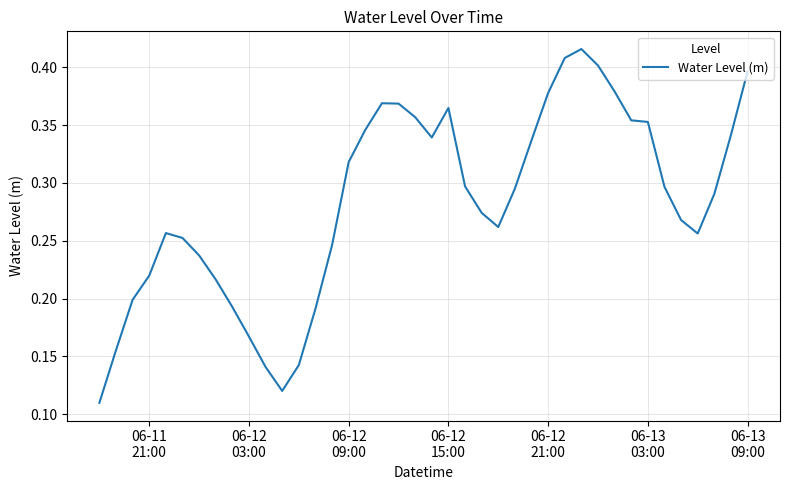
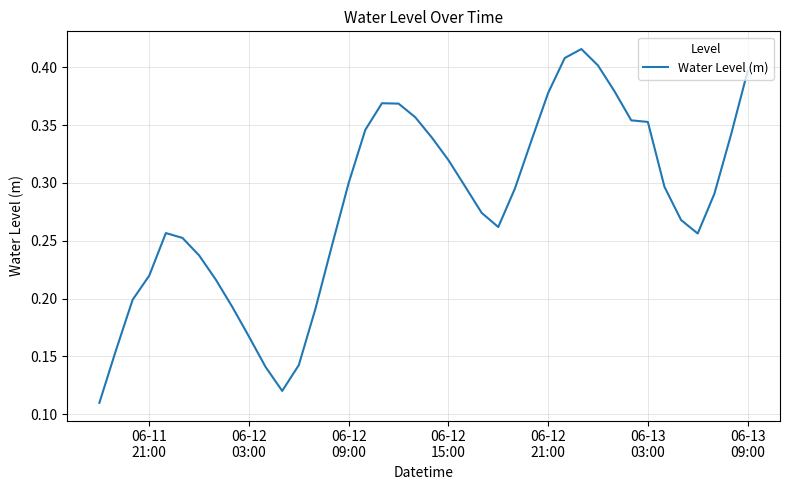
  {
    "06-11 21:00": 0.220,
    "06-12 03:00": 0.167,
-   "06-12 09:00": 0.318,
-   "06-12 15:00": 0.365,
+   "06-12 09:00": 0.300,
+   "06-12 15:00": 0.320,
    "06-12 21:00": 0.378,
    "06-13 03:00": 0.353
  }
